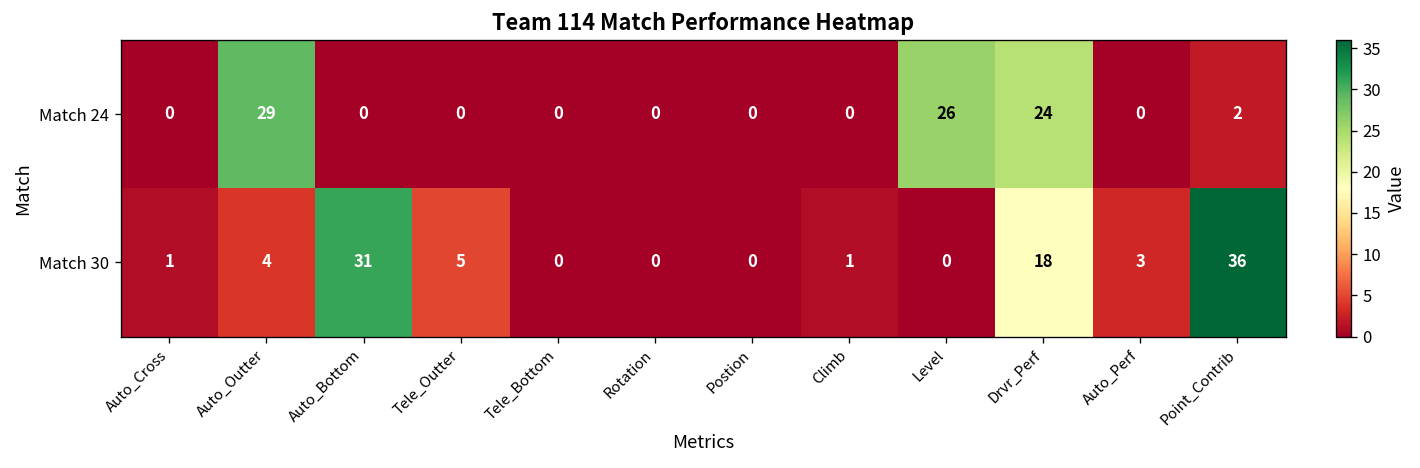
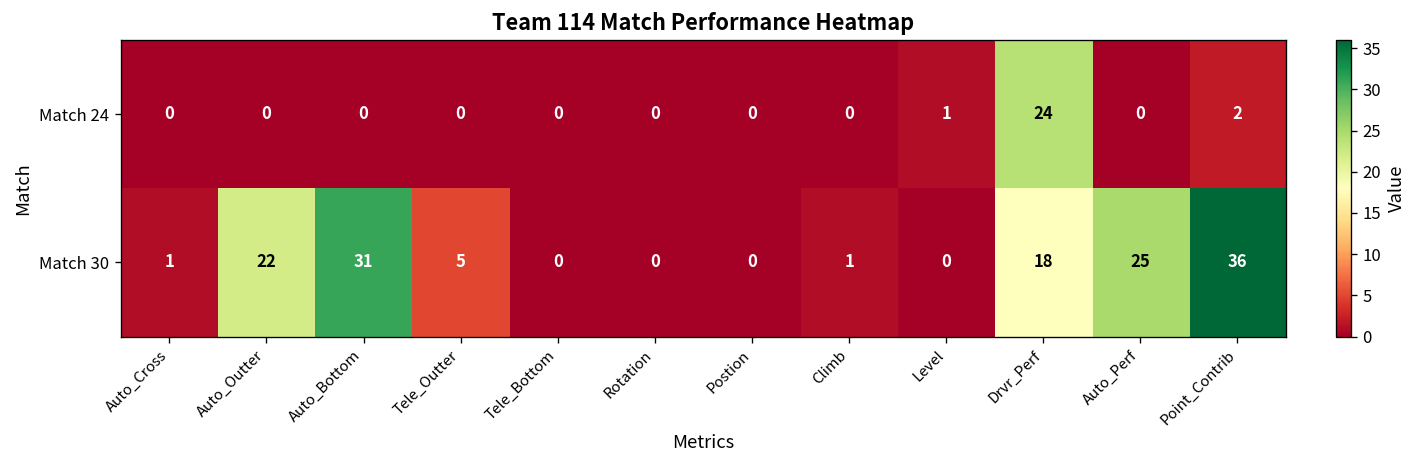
  {
    "Match 24": {
      "Auto_Cross": 0,
-     "Auto_Outter": 29,
+     "Auto_Outter": 0,
      "Auto_Bottom": 0,
      "Tele_Outter": 0,
      "Tele_Bottom": 0,
      "Rotation": 0,
      "Postion": 0,
      "Climb": 0,
-     "Level": 26,
+     "Level": 1,
      "Drvr_Perf": 24,
      "Auto_Perf": 0,
      "Point_Contrib": 2
    },
    "Match 30": {
      "Auto_Cross": 1,
-     "Auto_Outter": 4,
+     "Auto_Outter": 22,
      "Auto_Bottom": 31,
      "Tele_Outter": 5,
      "Tele_Bottom": 0,
      "Rotation": 0,
      "Postion": 0,
      "Climb": 1,
      "Level": 0,
      "Drvr_Perf": 18,
-     "Auto_Perf": 3,
+     "Auto_Perf": 25,
      "Point_Contrib": 36
    }
  }
